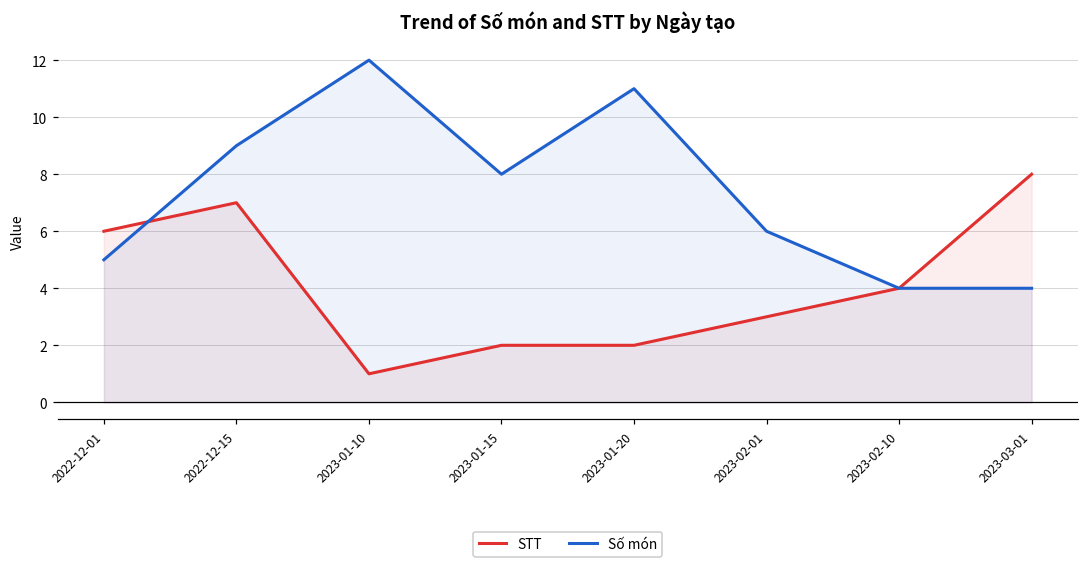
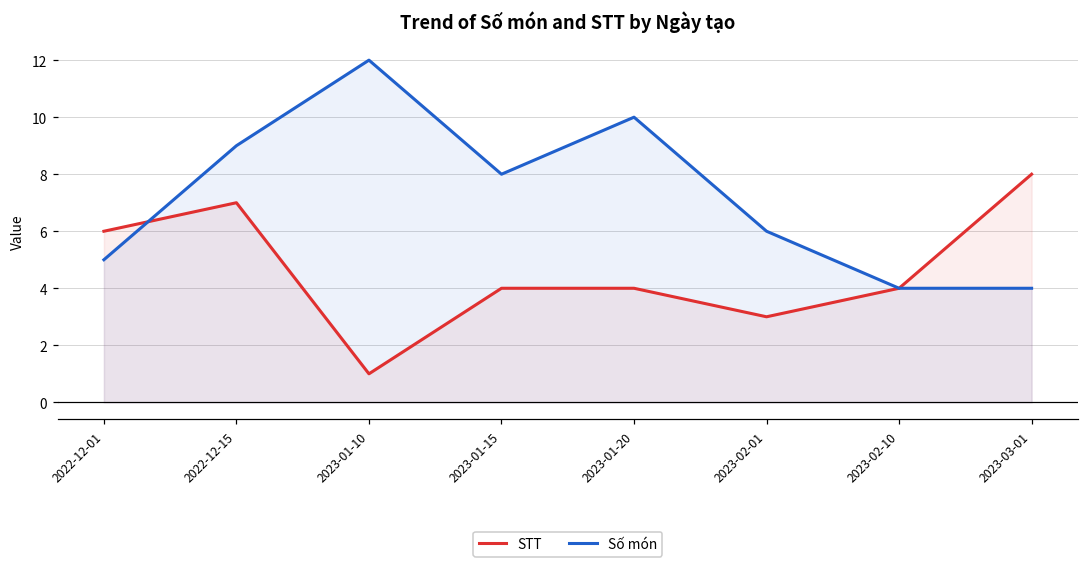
  {
    "STT": {
      "2022-12-01": 6,
      "2022-12-15": 7,
      "2023-01-10": 1,
-     "2023-01-15": 2,
-     "2023-01-20": 2,
+     "2023-01-15": 4,
+     "2023-01-20": 4,
      "2023-02-01": 3,
      "2023-03-01": 8
    },
    "Số món": {
      "2022-12-01": 5,
      "2022-12-15": 9,
      "2023-01-10": 12,
      "2023-01-15": 8,
-     "2023-01-20": 11,
+     "2023-01-20": 10,
      "2023-02-01": 6,
      "2023-03-01": 4
    }
  }
